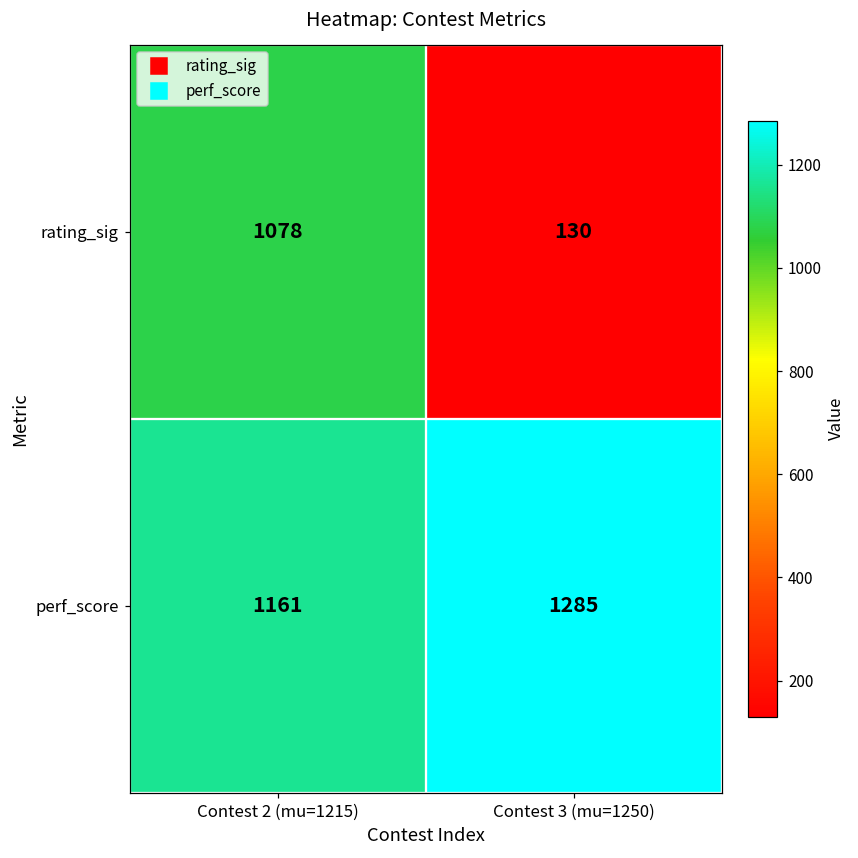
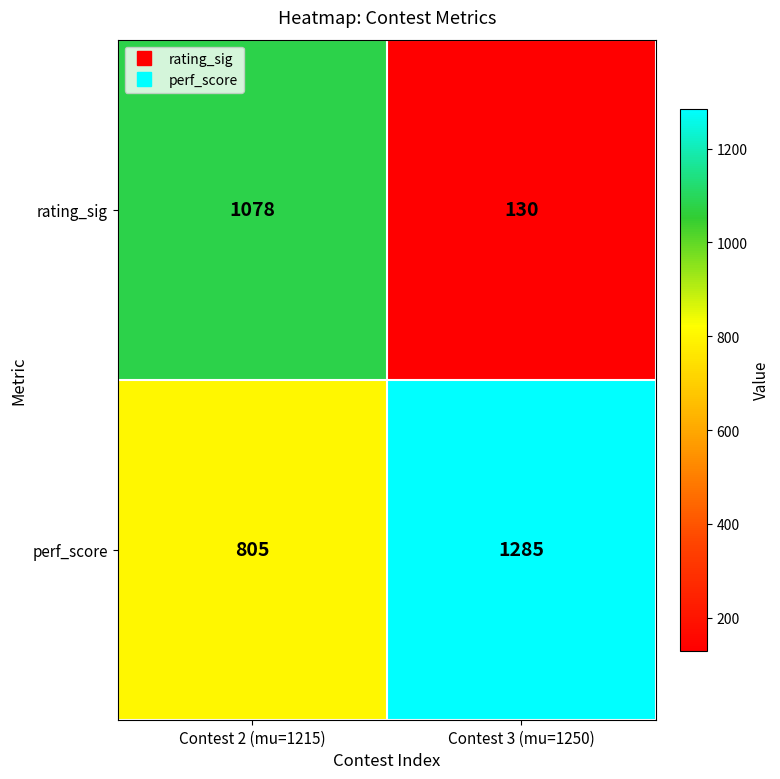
  {
    "rating_sig": {
      "Contest 2 (mu=1215)": 1078,
      "Contest 3 (mu=1250)": 130
    },
    "perf_score": {
-     "Contest 2 (mu=1215)": 1161,
+     "Contest 2 (mu=1215)": 805,
      "Contest 3 (mu=1250)": 1285
    }
  }
